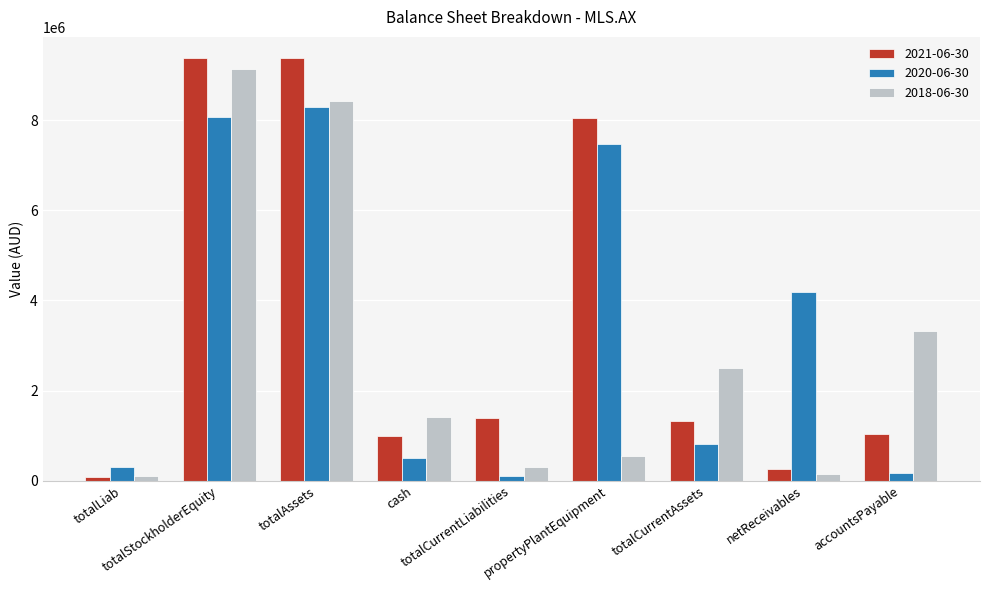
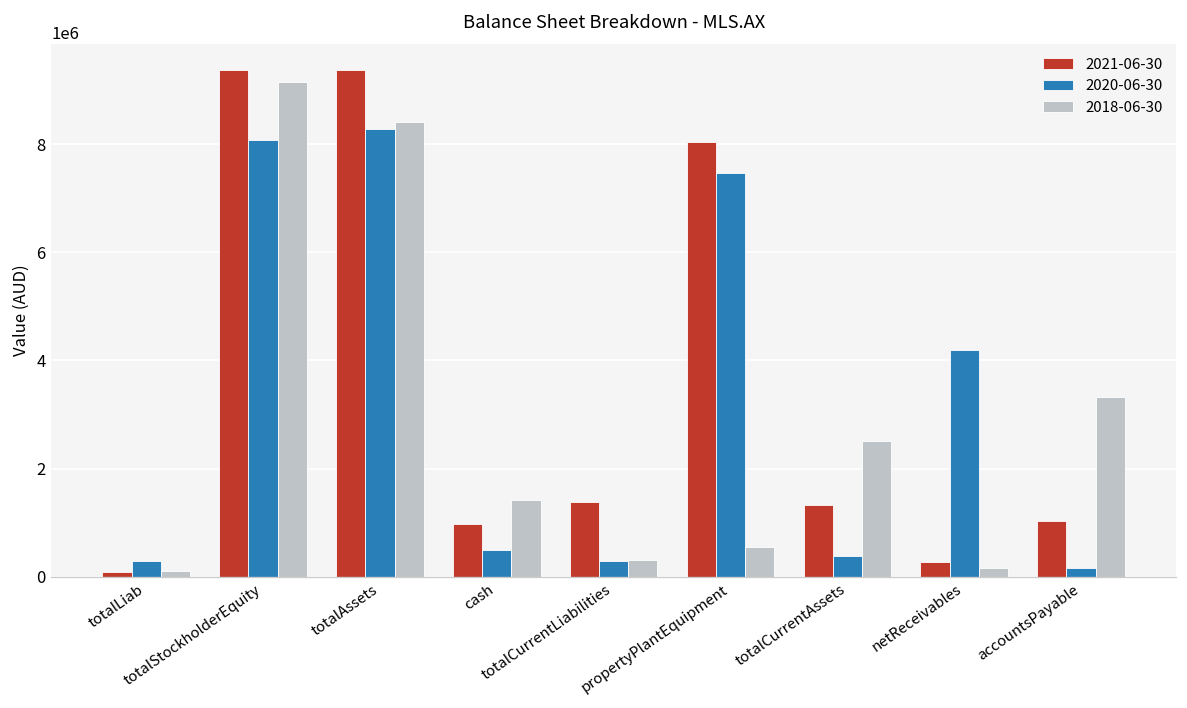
  {
    "2021-06-30": {
      "totalLiab": 100000,
      "totalStockholderEquity": 9400000,
      "totalAssets": 9400000,
      "cash": 1000000,
      "totalCurrentLiabilities": 1400000,
      "propertyPlantEquipment": 8000000,
      "totalCurrentAssets": 1300000,
      "netReceivables": 300000,
      "accountsPayable": 1000000
    },
    "2020-06-30": {
      "totalLiab": 300000,
      "totalStockholderEquity": 8100000,
      "totalAssets": 8300000,
      "cash": 500000,
-     "totalCurrentLiabilities": 100000,
+     "totalCurrentLiabilities": 300000,
      "propertyPlantEquipment": 7500000,
-     "totalCurrentAssets": 800000,
+     "totalCurrentAssets": 400000,
      "netReceivables": 4200000,
      "accountsPayable": 200000
    },
    "2018-06-30": {
      "totalLiab": 100000,
      "totalStockholderEquity": 9100000,
      "totalAssets": 8400000,
      "cash": 1400000,
      "totalCurrentLiabilities": 300000,
      "propertyPlantEquipment": 500000,
      "totalCurrentAssets": 2500000,
      "netReceivables": 200000,
      "accountsPayable": 3300000
    }
  }
